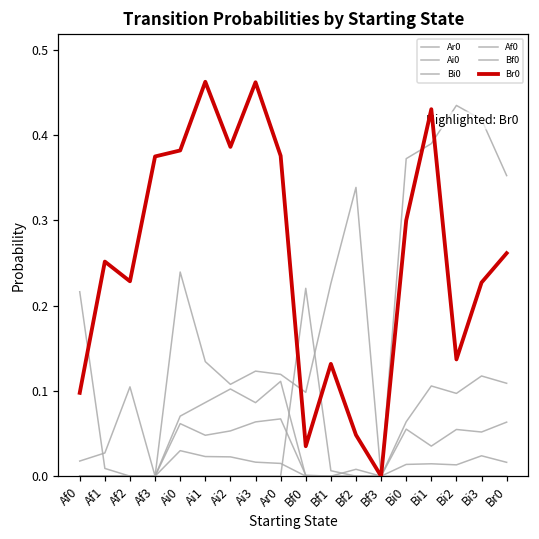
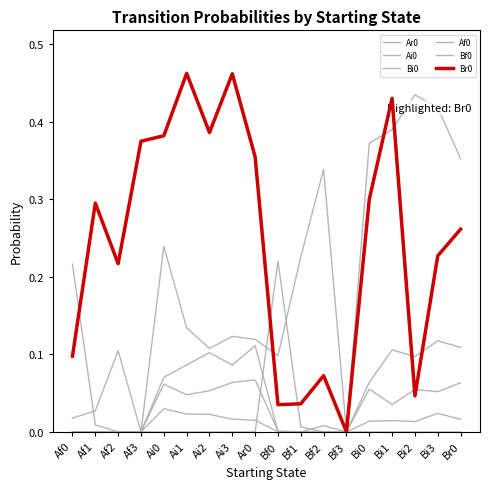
  {
    "Br0": {
      "Af0": 0.10,
-     "Af1": 0.25,
-     "Af2": 0.23,
+     "Af1": 0.30,
+     "Af2": 0.22,
      "Af3": 0.38,
      "Ai0": 0.38,
      "Ai1": 0.46,
      "Ai2": 0.39,
      "Ai3": 0.46,
-     "Ar0": 0.38,
+     "Ar0": 0.35,
      "Bf0": 0.04,
-     "Bf1": 0.13,
-     "Bf2": 0.05,
+     "Bf1": 0.04,
+     "Bf2": 0.07,
      "Bi0": 0.30,
      "Bi1": 0.43,
-     "Bi2": 0.14,
+     "Bi2": 0.05,
      "Bi3": 0.23,
      "Br0": 0.26
    }
  }
